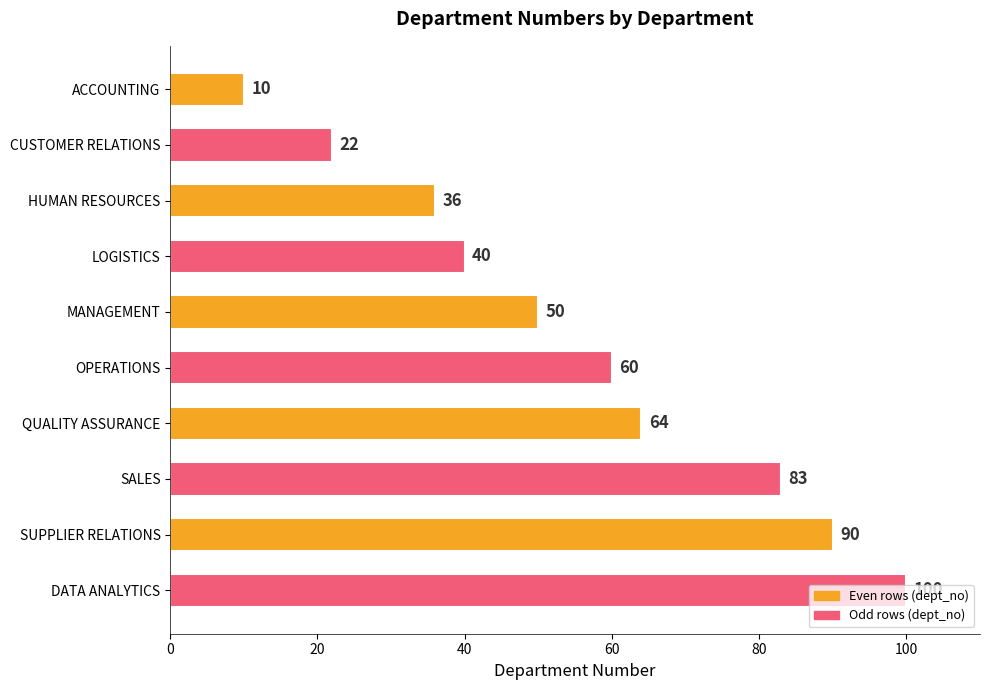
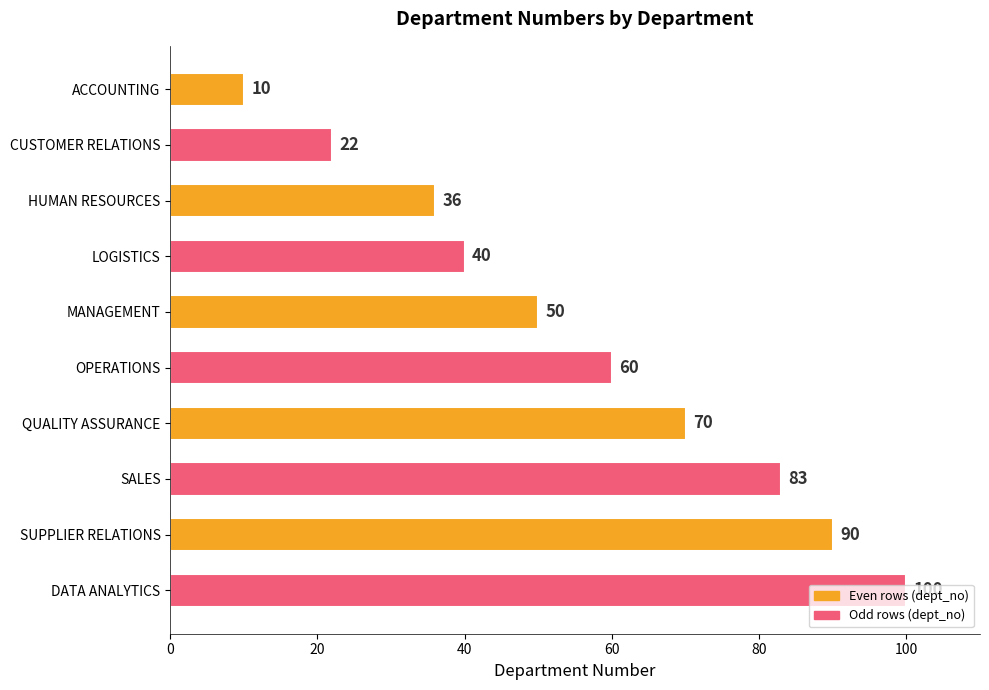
  {
    "ACCOUNTING": 10,
    "CUSTOMER RELATIONS": 22,
    "HUMAN RESOURCES": 36,
    "LOGISTICS": 40,
    "MANAGEMENT": 50,
    "OPERATIONS": 60,
-   "QUALITY ASSURANCE": 64,
+   "QUALITY ASSURANCE": 70,
    "SALES": 83,
    "SUPPLIER RELATIONS": 90
  }
